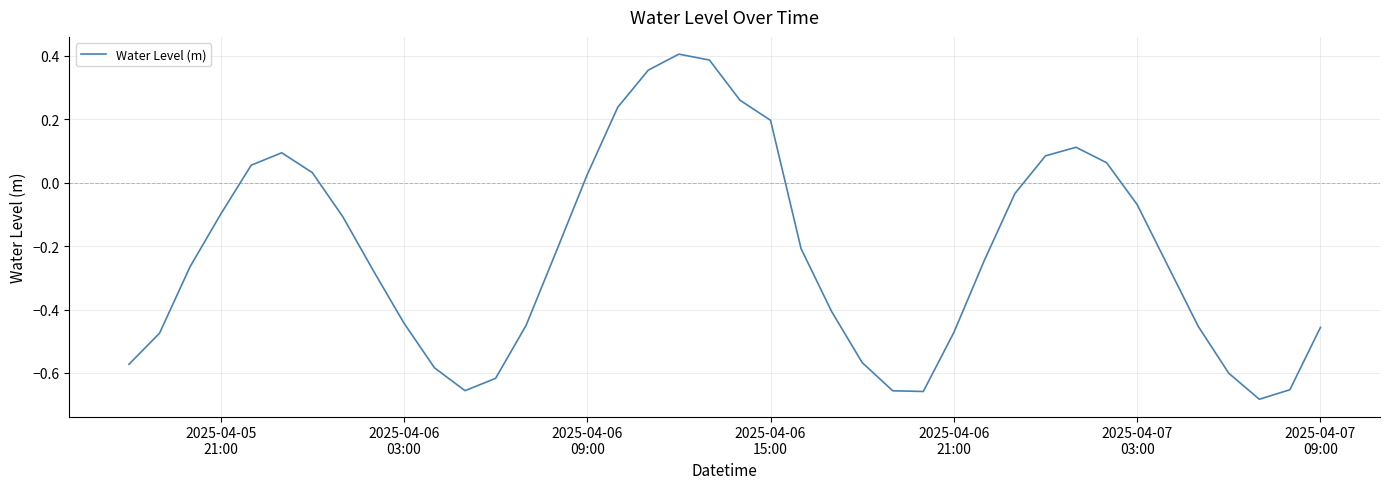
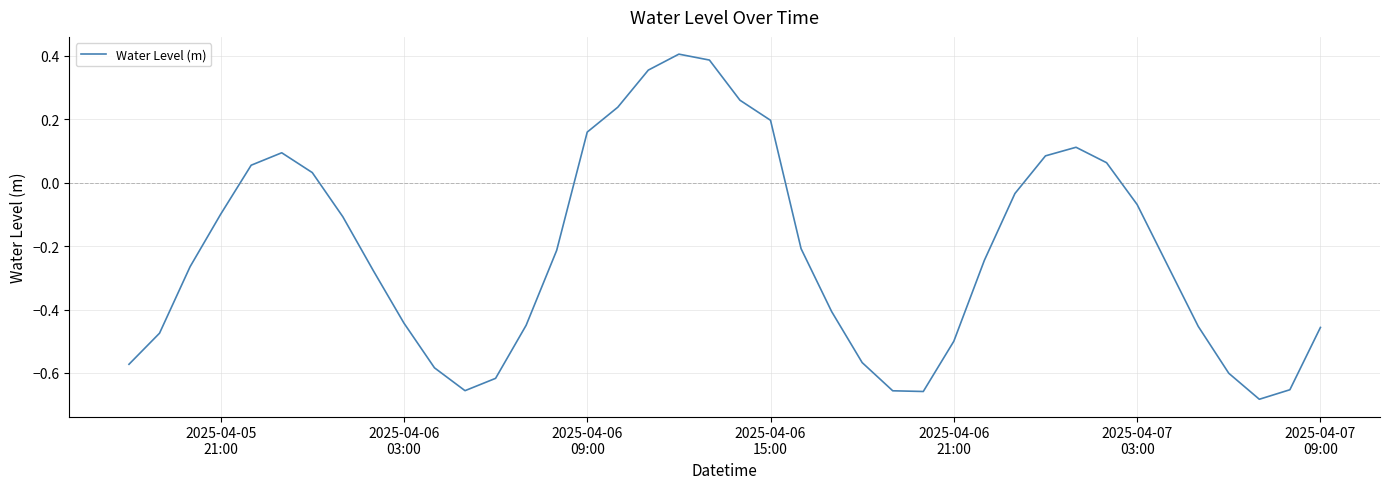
  {
    "2025-04-05 21:00": -0.10,
    "2025-04-06 03:00": -0.44,
-   "2025-04-06 09:00": 0.03,
+   "2025-04-06 09:00": 0.16,
    "2025-04-06 15:00": 0.20,
-   "2025-04-06 21:00": -0.47,
+   "2025-04-06 21:00": -0.50,
    "2025-04-07 03:00": -0.07,
    "2025-04-07 09:00": -0.46
  }
